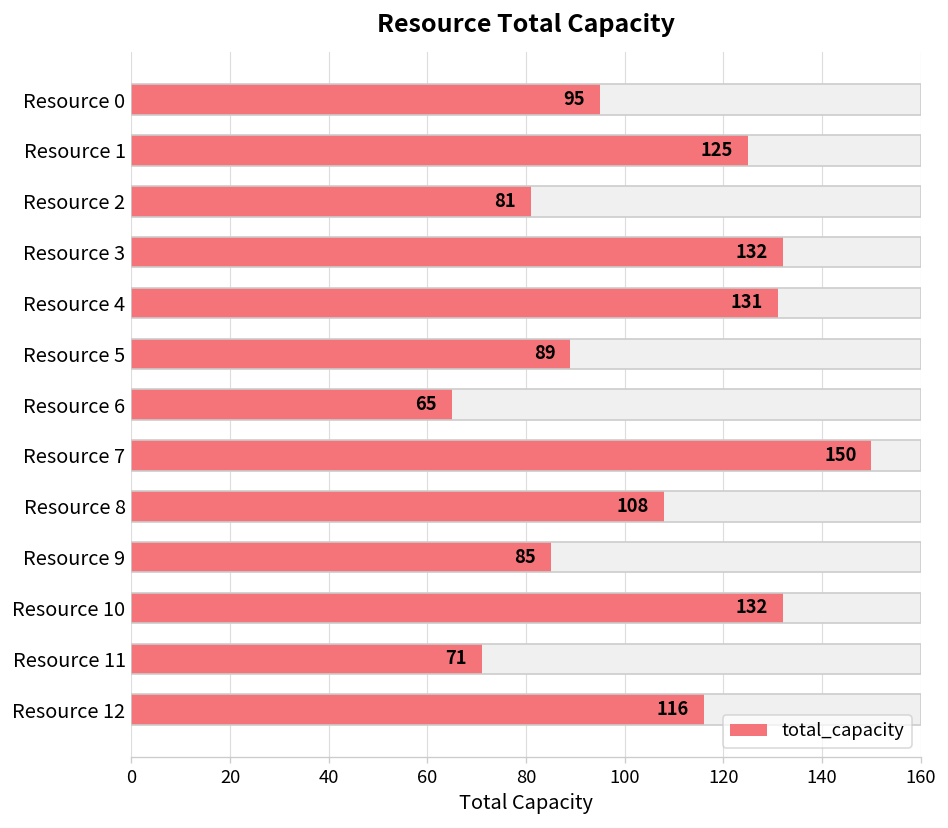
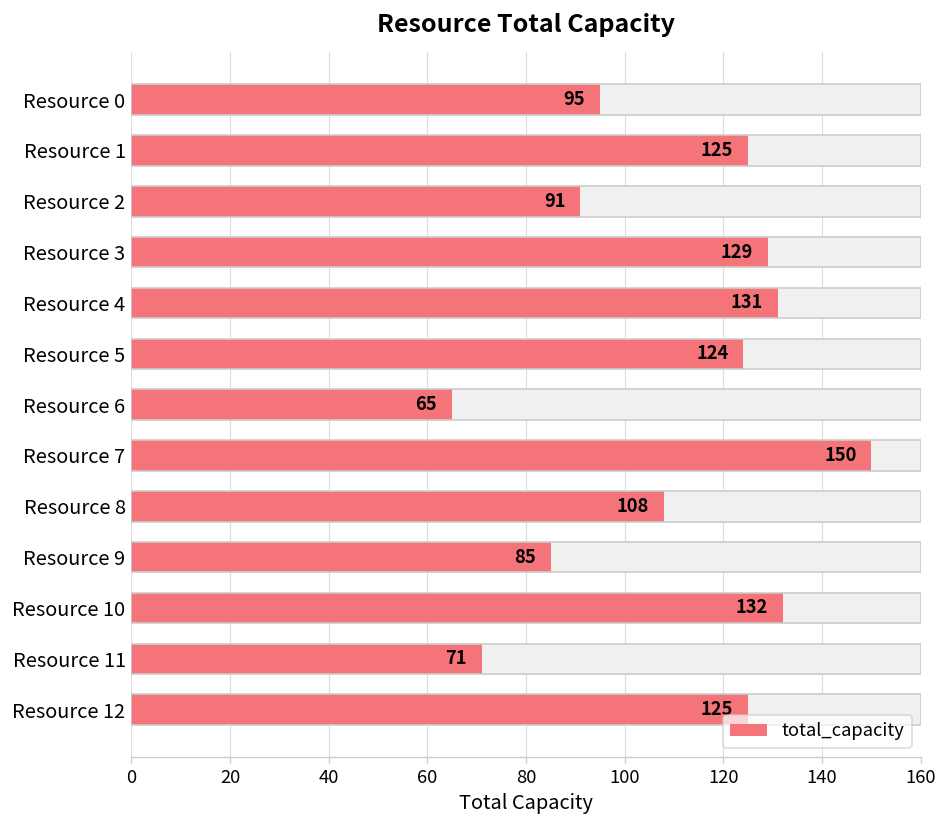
  {
    "total_capacity": {
-     "Resource 2": 81,
-     "Resource 3": 132,
-     "Resource 5": 89,
-     "Resource 12": 116
+     "Resource 2": 91,
+     "Resource 3": 129,
+     "Resource 5": 124,
+     "Resource 12": 125
    }
  }
